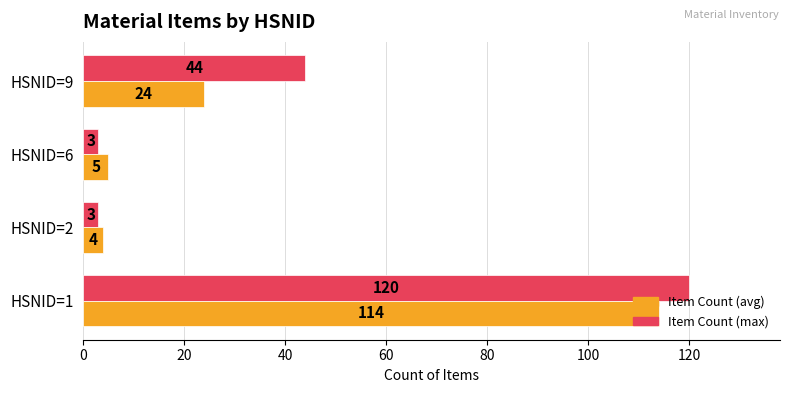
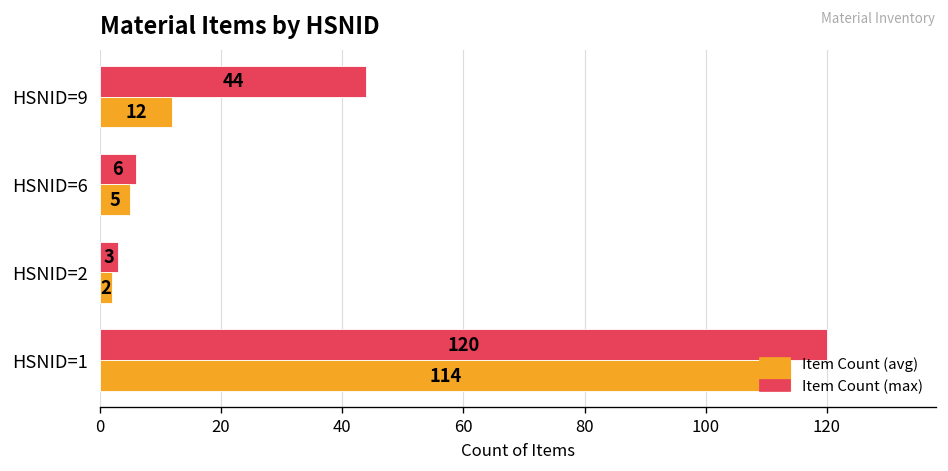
  {
    "Item Count (max)": {
      "HSNID=9": 44,
-     "HSNID=6": 3,
+     "HSNID=6": 6,
      "HSNID=2": 3,
      "HSNID=1": 120
    },
    "Item Count (avg)": {
-     "HSNID=9": 24,
+     "HSNID=9": 12,
      "HSNID=6": 5,
-     "HSNID=2": 4,
+     "HSNID=2": 2,
      "HSNID=1": 114
    }
  }
